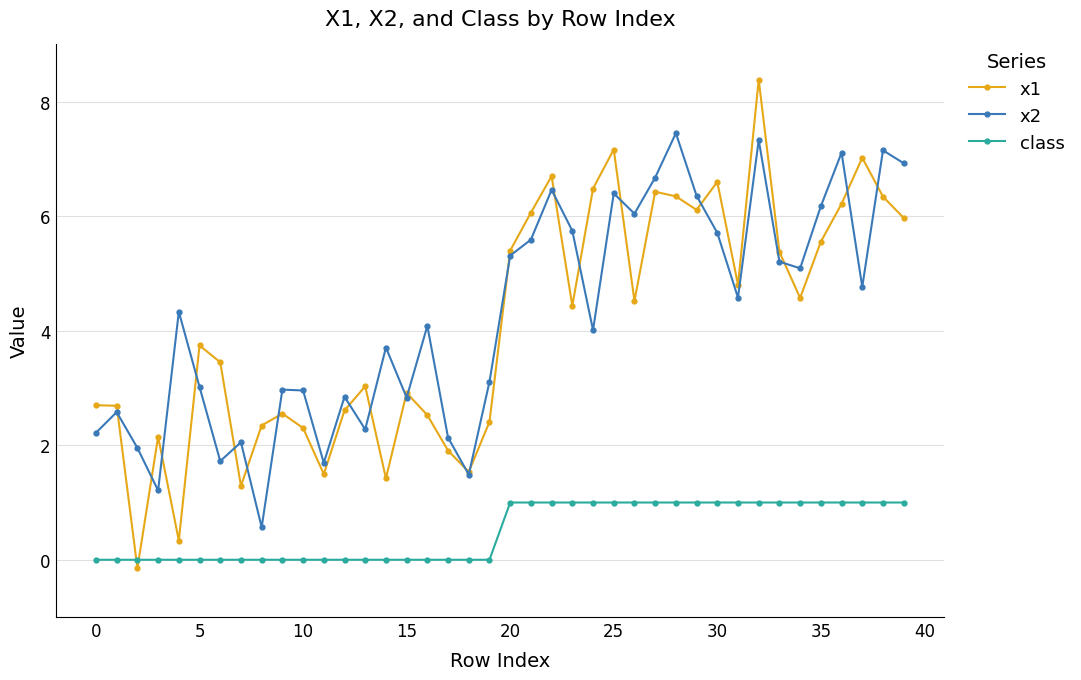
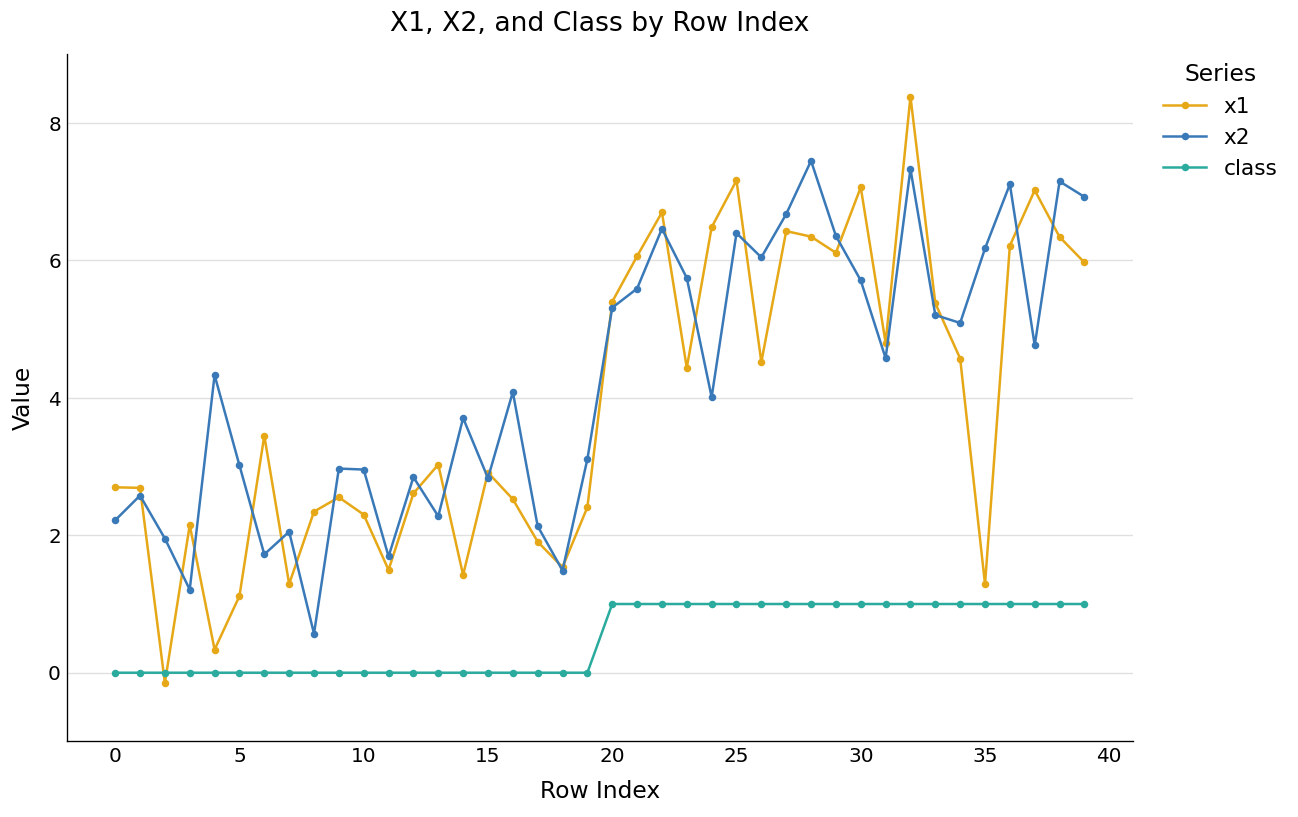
  {
    "x1": {
      "0": 2.7,
-     "5": 3.7,
+     "5": 1.1,
      "10": 2.3,
      "15": 2.9,
      "20": 5.4,
      "25": 7.2,
-     "30": 6.6,
-     "35": 5.6
+     "30": 7.1,
+     "35": 1.3
    }
  }
